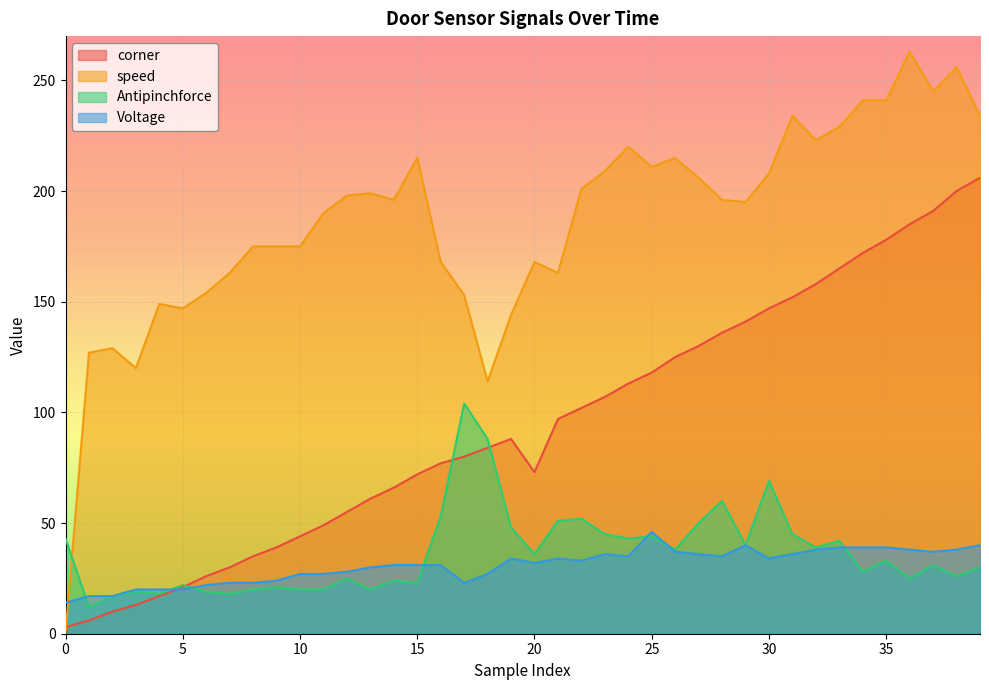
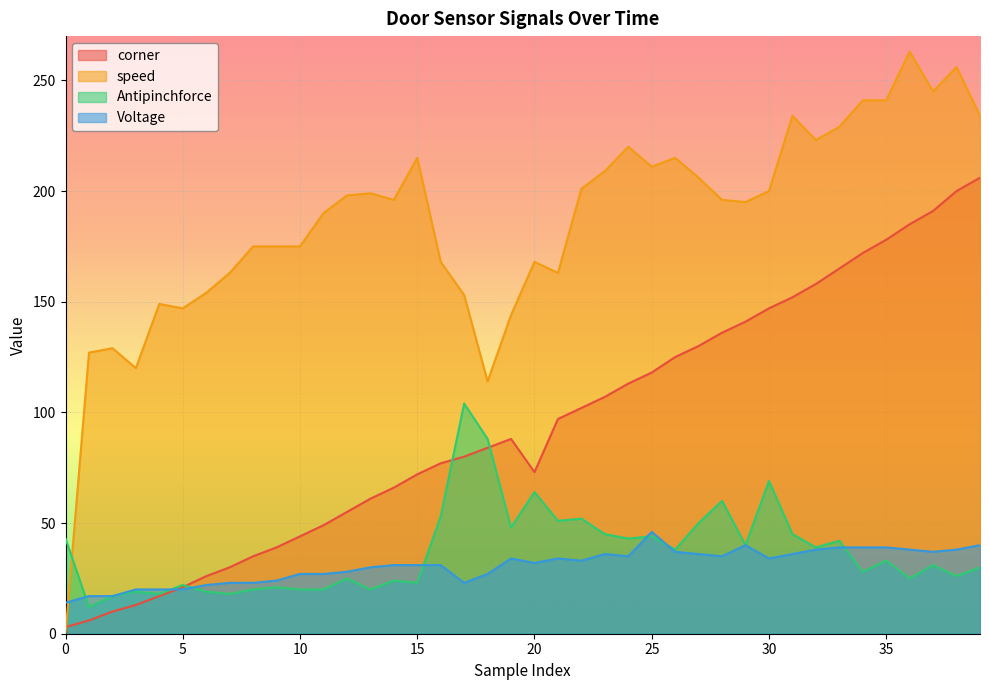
  {
    "corner": {
      "0": 3,
      "10": 44,
      "15": 72,
      "20": 73,
      "25": 118,
      "30": 147,
      "35": 178
    },
    "speed": {
      "0": 0,
      "5": 147,
      "10": 175,
      "15": 215,
      "20": 168,
      "25": 211,
-     "30": 208,
+     "30": 200,
      "35": 241
    },
    "Antipinchforce": {
      "0": 43,
      "10": 20,
      "15": 23,
-     "20": 36,
+     "20": 64,
      "25": 44,
      "30": 69,
      "35": 33
    },
    "Voltage": {
      "0": 14,
      "10": 27,
      "15": 31,
      "20": 32,
      "25": 46,
      "30": 34,
      "35": 39
    }
  }
